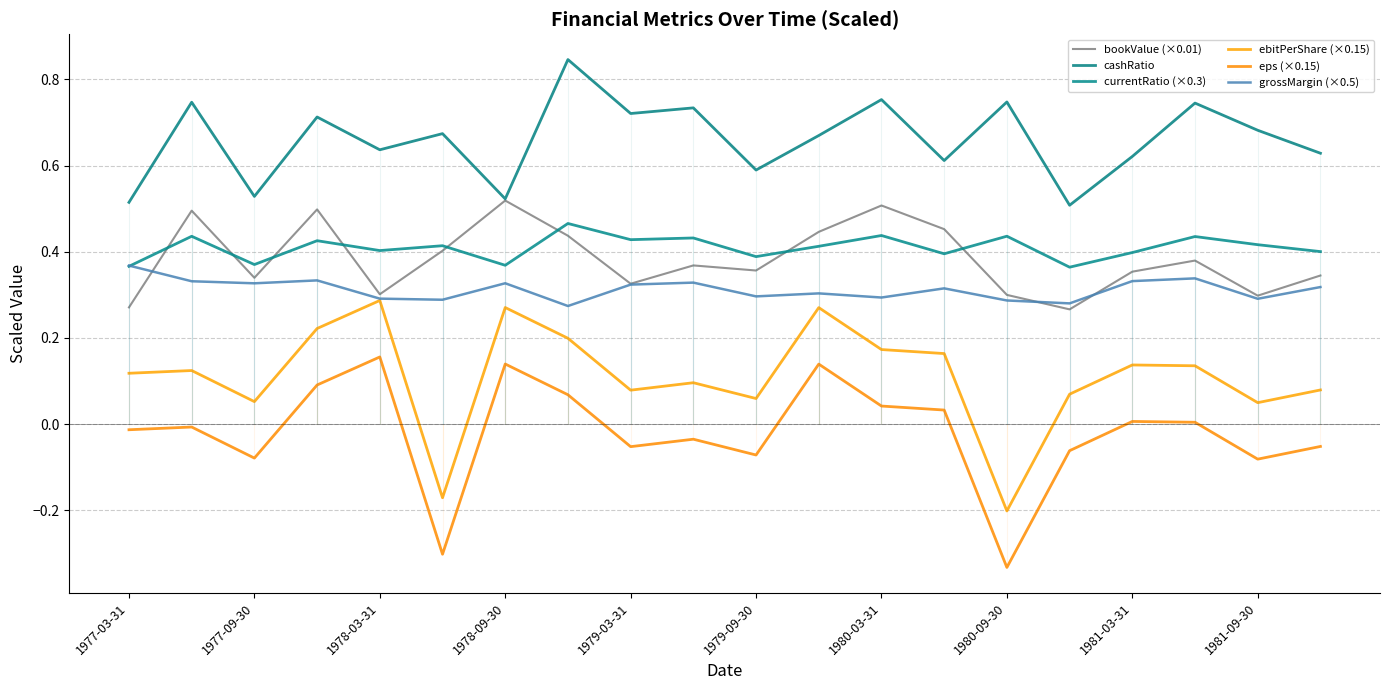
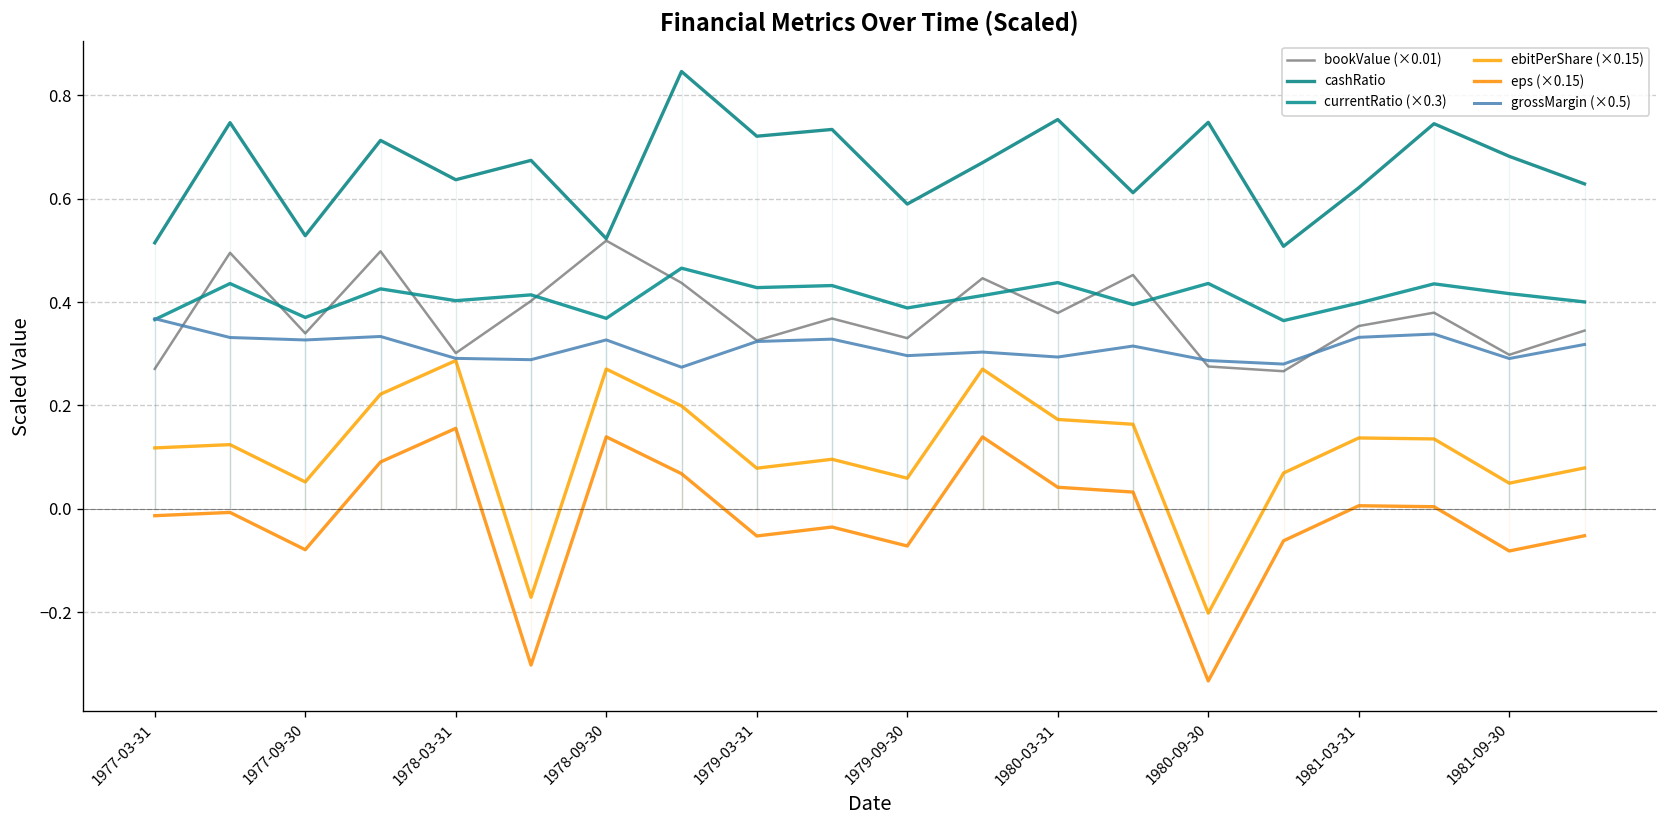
  {
    "bookValue (×0.01)": {
      "1977-03-31": 0.27,
      "1977-09-30": 0.34,
      "1978-03-31": 0.30,
-     "1979-09-30": 0.36,
-     "1980-03-31": 0.51,
-     "1980-09-30": 0.30,
+     "1979-09-30": 0.33,
+     "1980-03-31": 0.38,
+     "1980-09-30": 0.28,
      "1981-03-31": 0.35,
      "1981-09-30": 0.30
    },
    "grossMargin (×0.5)": {
      "1977-09-30": 0.33,
      "1978-09-30": 0.33,
      "1979-09-30": 0.30,
      "1980-03-31": 0.29,
      "1980-09-30": 0.29,
      "1981-03-31": 0.33,
      "1981-09-30": 0.29
    }
  }
